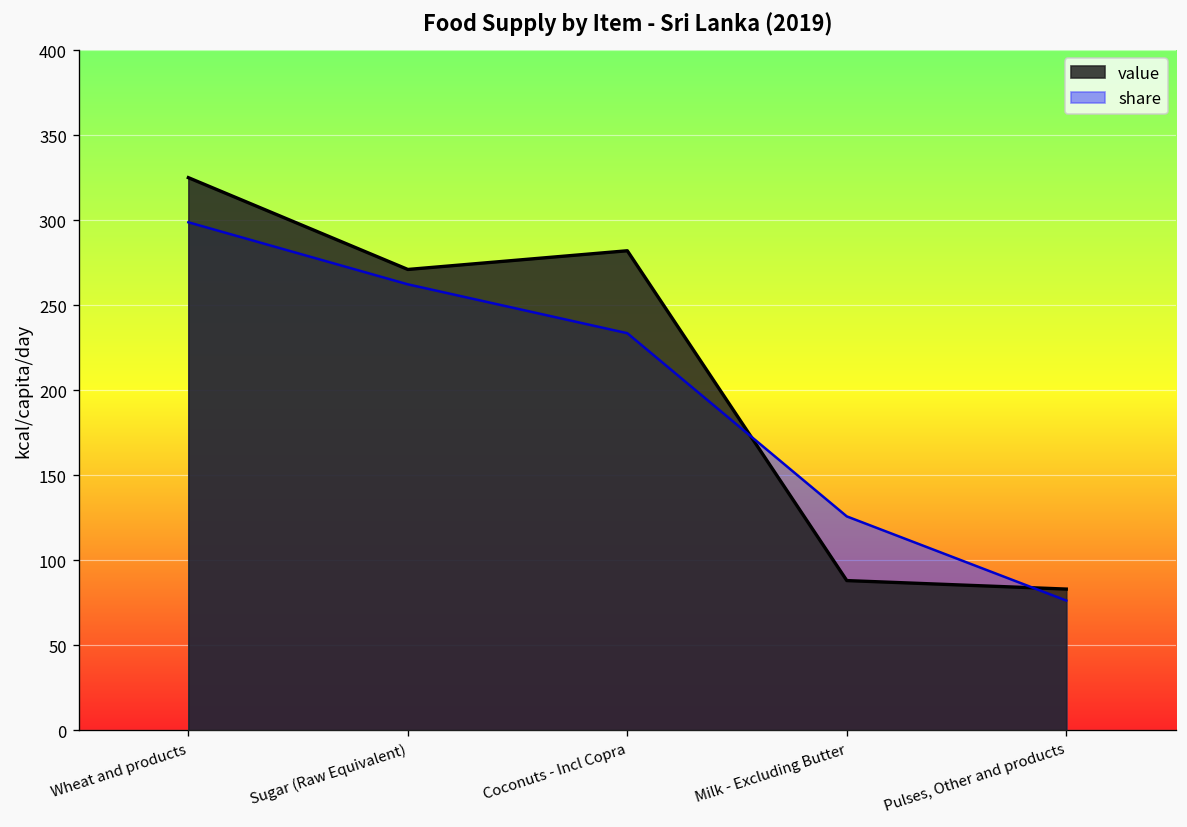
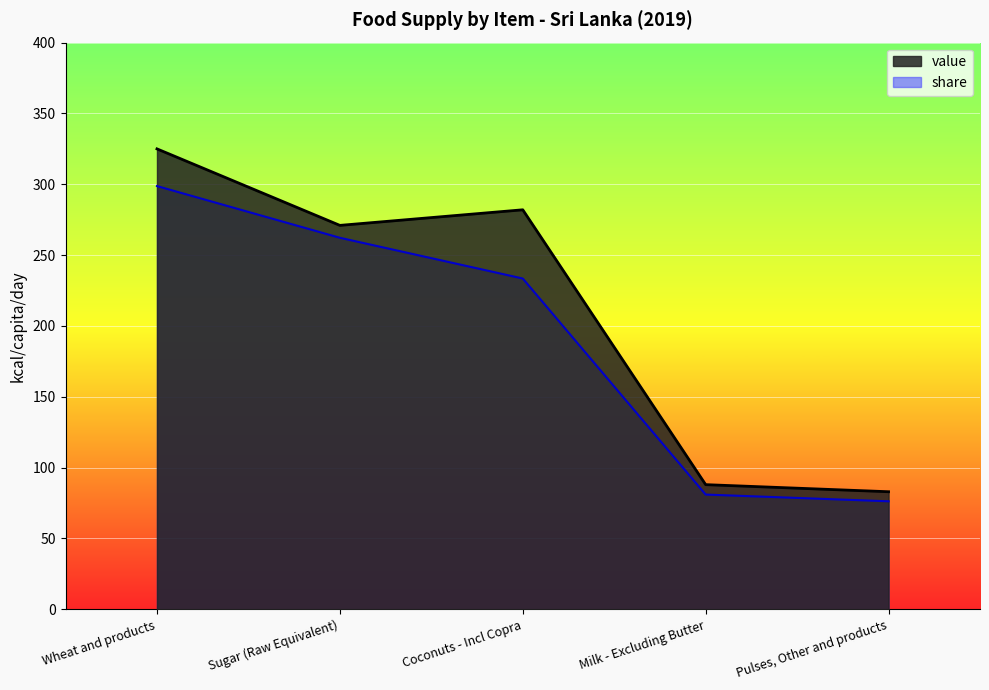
  {
    "value": {
      "Wheat and products": 325,
      "Sugar (Raw Equivalent)": 271,
      "Coconuts - Incl Copra": 282,
      "Milk - Excluding Butter": 88,
      "Pulses, Other and products": 83
    },
    "share": {
      "Wheat and products": 299,
      "Sugar (Raw Equivalent)": 262,
      "Coconuts - Incl Copra": 234,
-     "Milk - Excluding Butter": 126,
+     "Milk - Excluding Butter": 81,
      "Pulses, Other and products": 76
    }
  }
